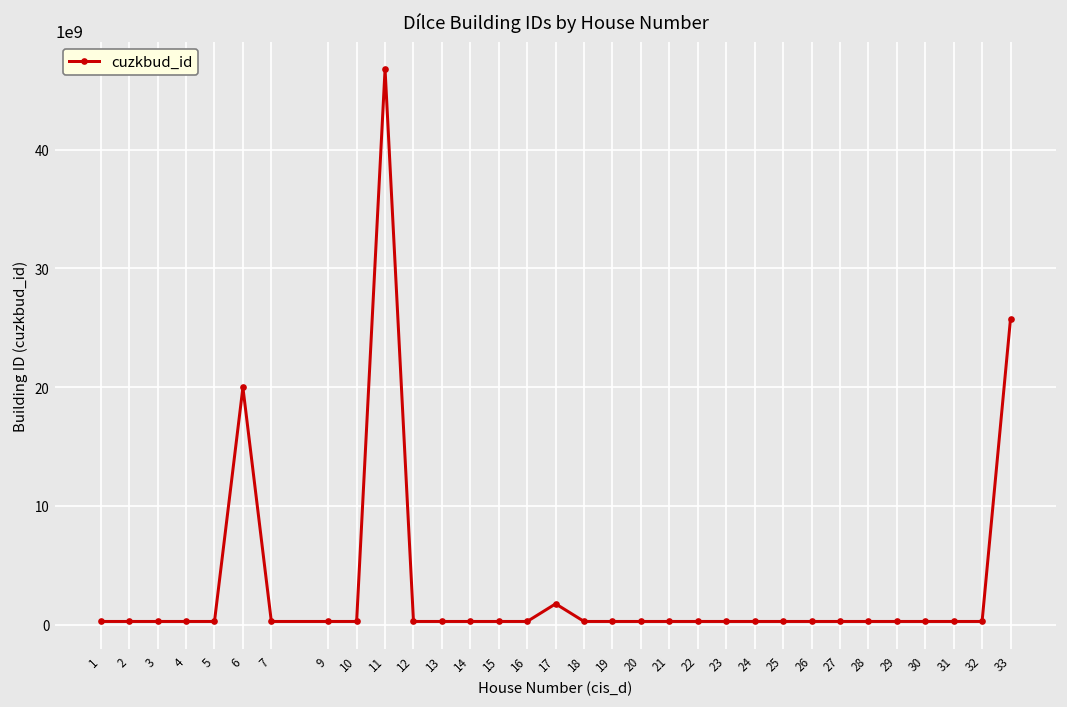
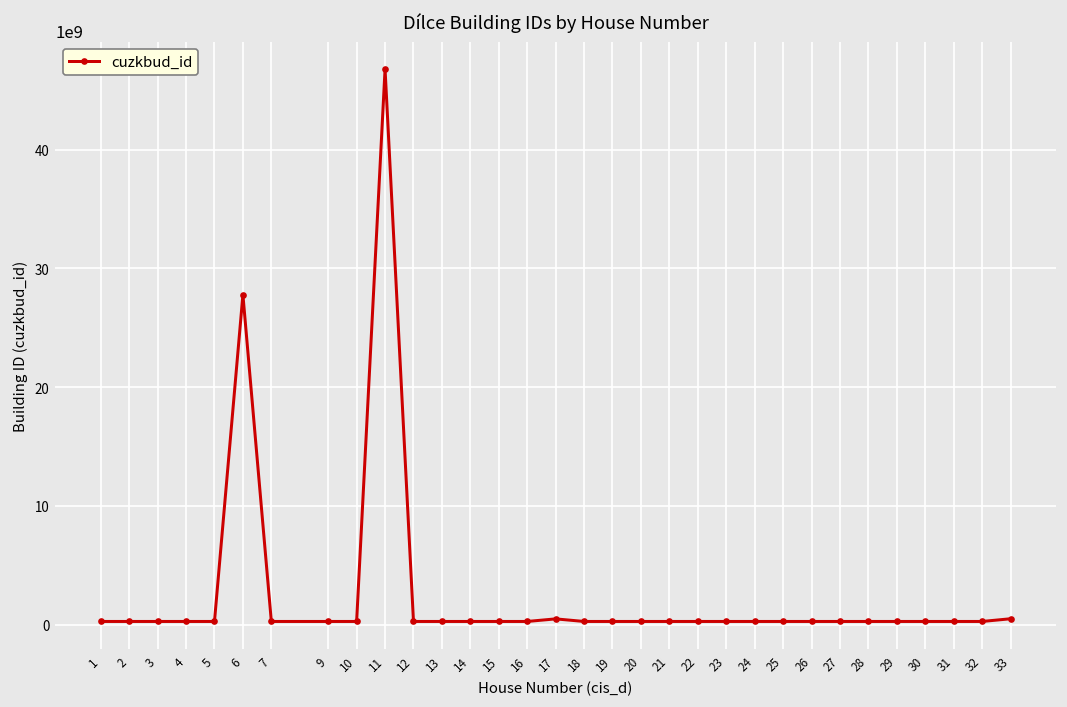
  {
    "1": 0,
    "2": 0,
    "3": 0,
    "4": 0,
    "5": 0,
-   "6": 20000000000,
+   "6": 28000000000,
    "7": 0,
    "9": 0,
    "10": 0,
    "11": 47000000000,
    "12": 0,
    "13": 0,
    "14": 0,
    "15": 0,
    "16": 0,
-   "17": 2000000000,
+   "17": 0,
    "18": 0,
    "19": 0,
    "20": 0,
    "21": 0,
    "22": 0,
    "23": 0,
    "24": 0,
    "25": 0,
    "26": 0,
    "27": 0,
    "28": 0,
    "29": 0,
    "30": 0,
    "31": 0,
    "32": 0,
-   "33": 26000000000
+   "33": 0
  }
